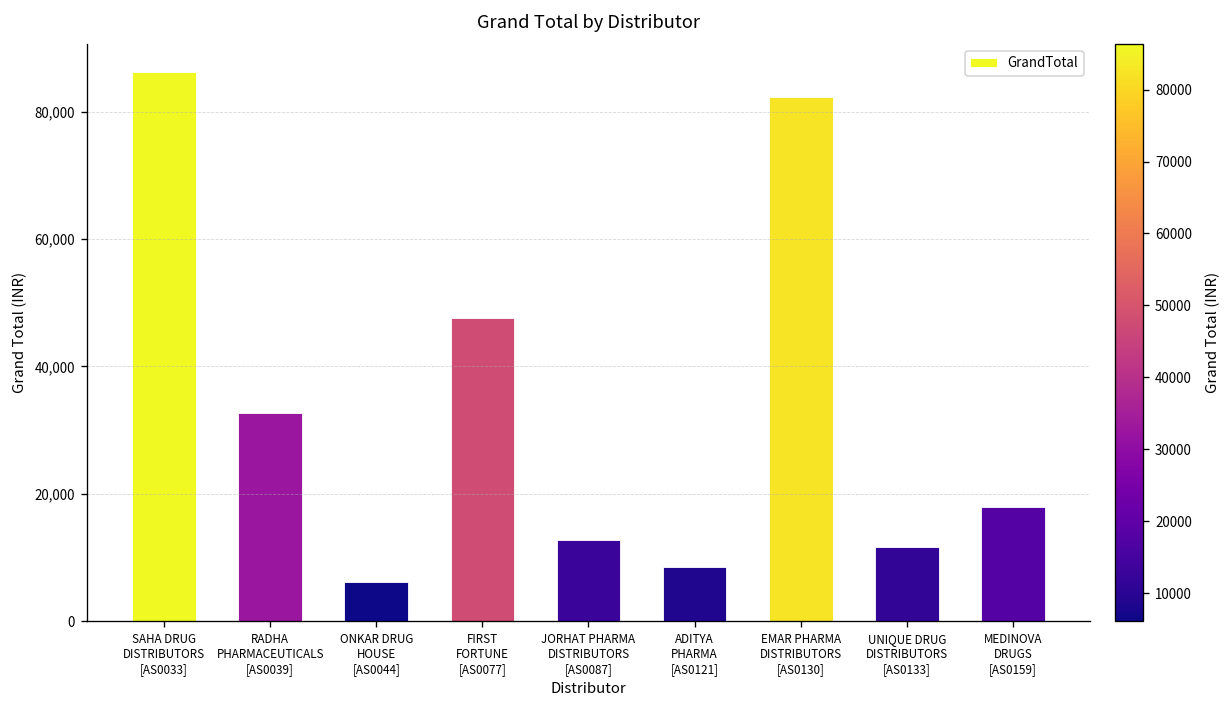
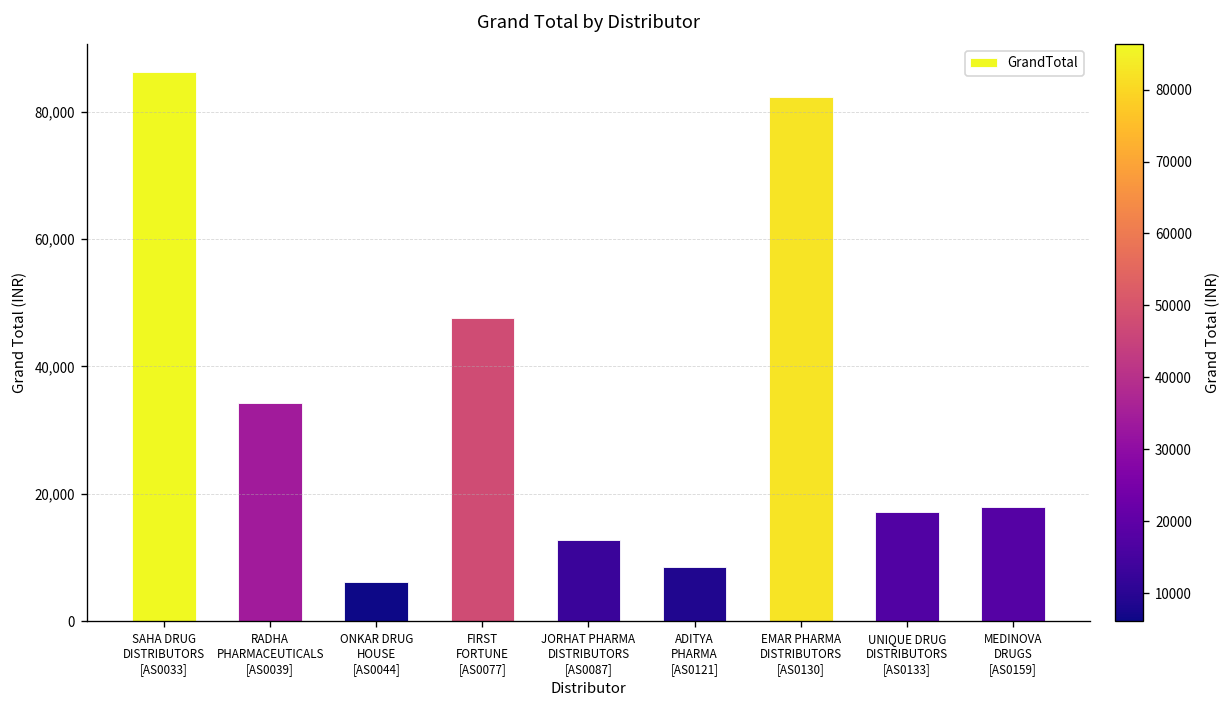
  {
    "SAHA DRUG DISTRIBUTORS [AS0033]": "86,000",
-   "RADHA PHARMACEUTICALS [AS0039]": "33,000",
+   "RADHA PHARMACEUTICALS [AS0039]": "34,000",
    "ONKAR DRUG HOUSE [AS0044]": "6,000",
    "FIRST FORTUNE [AS0077]": "48,000",
    "JORHAT PHARMA DISTRIBUTORS [AS0087]": "13,000",
    "ADITYA PHARMA [AS0121]": "9,000",
    "EMAR PHARMA DISTRIBUTORS [AS0130]": "82,000",
-   "UNIQUE DRUG DISTRIBUTORS [AS0133]": "12,000",
+   "UNIQUE DRUG DISTRIBUTORS [AS0133]": "17,000",
    "MEDINOVA DRUGS [AS0159]": "18,000"
  }
